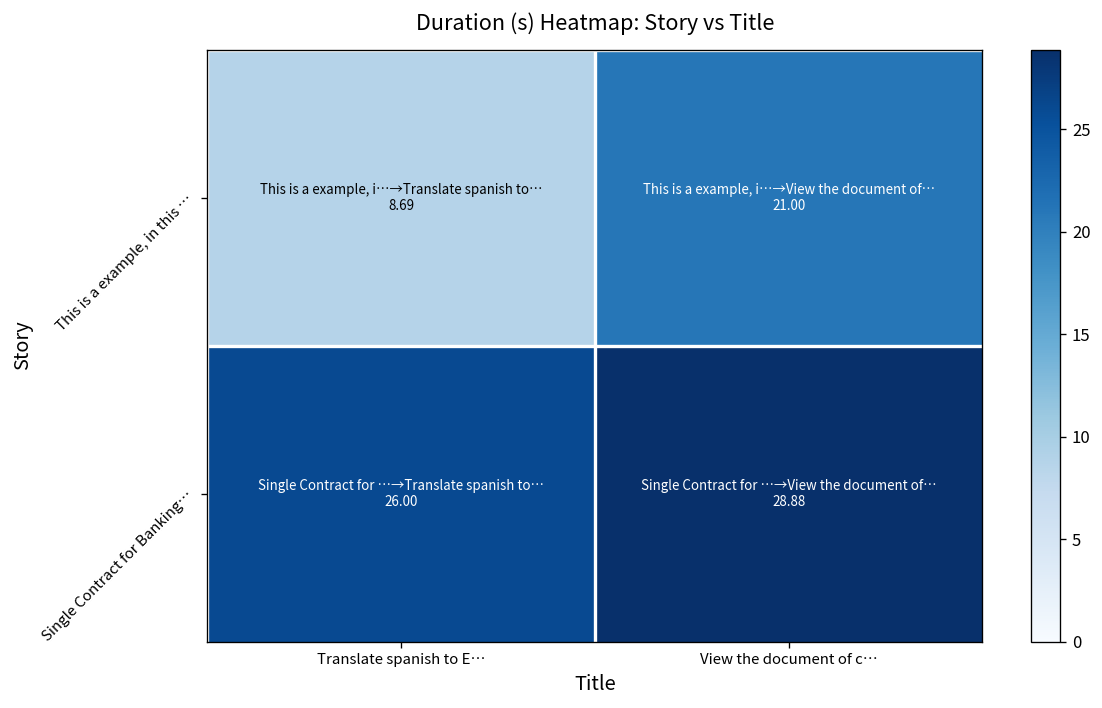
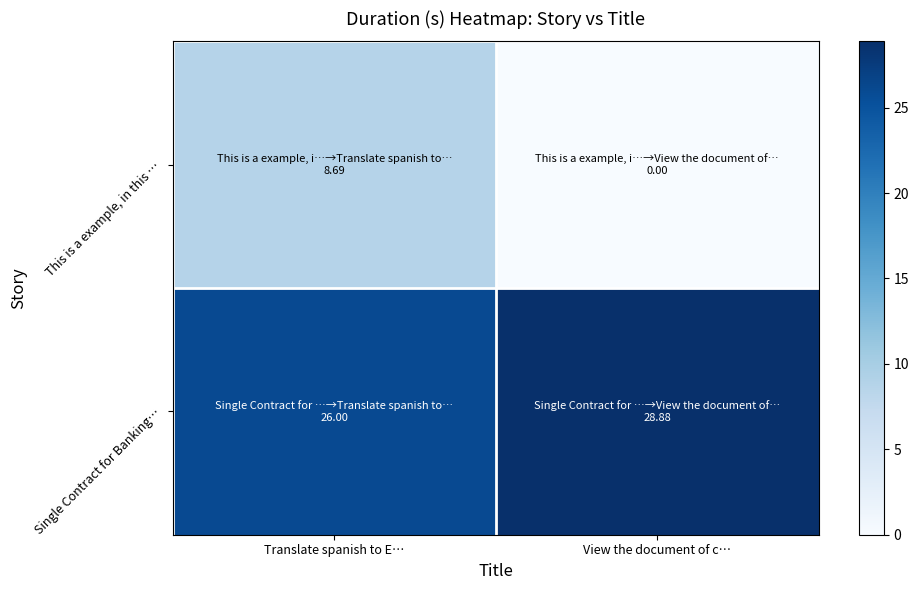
  {
    "This is a example, in this …": {
      "Translate spanish to E…": 8.69,
-     "View the document of c…": 21.00
+     "View the document of c…": 0.00
    },
    "Single Contract for Banking…": {
      "Translate spanish to E…": 26.00,
      "View the document of c…": 28.88
    }
  }
